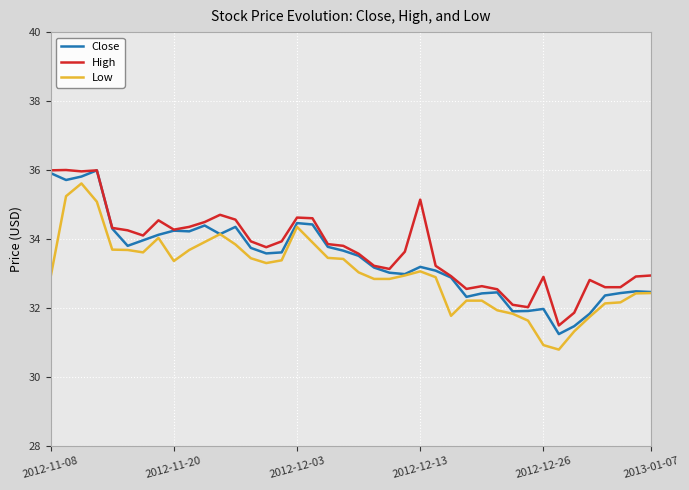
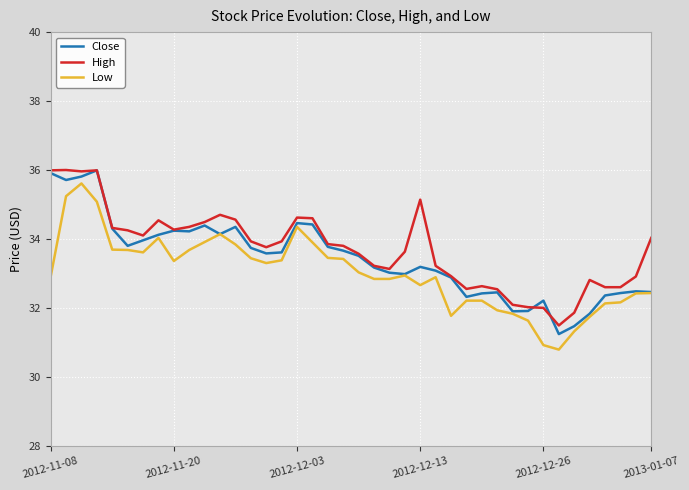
  {
    "Close": {
      "2012-11-08": 35.9,
      "2012-12-03": 34.5,
      "2012-12-13": 33.2,
-     "2012-12-26": 32.0
+     "2012-12-26": 32.2
    },
    "High": {
      "2012-11-08": 36.0,
      "2012-12-03": 34.6,
      "2012-12-13": 35.1,
-     "2012-12-26": 32.9,
-     "2013-01-07": 32.9
+     "2012-12-26": 32.0,
+     "2013-01-07": 34.0
    },
    "Low": {
      "2012-11-08": 32.9,
      "2012-11-20": 33.4,
      "2012-12-03": 34.4,
-     "2012-12-13": 33.1,
+     "2012-12-13": 32.7,
      "2012-12-26": 30.9
    }
  }
